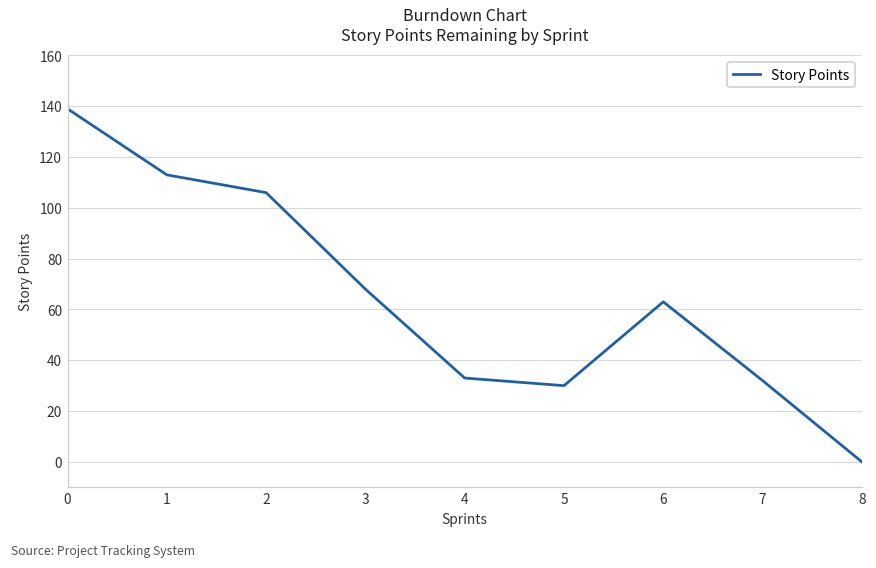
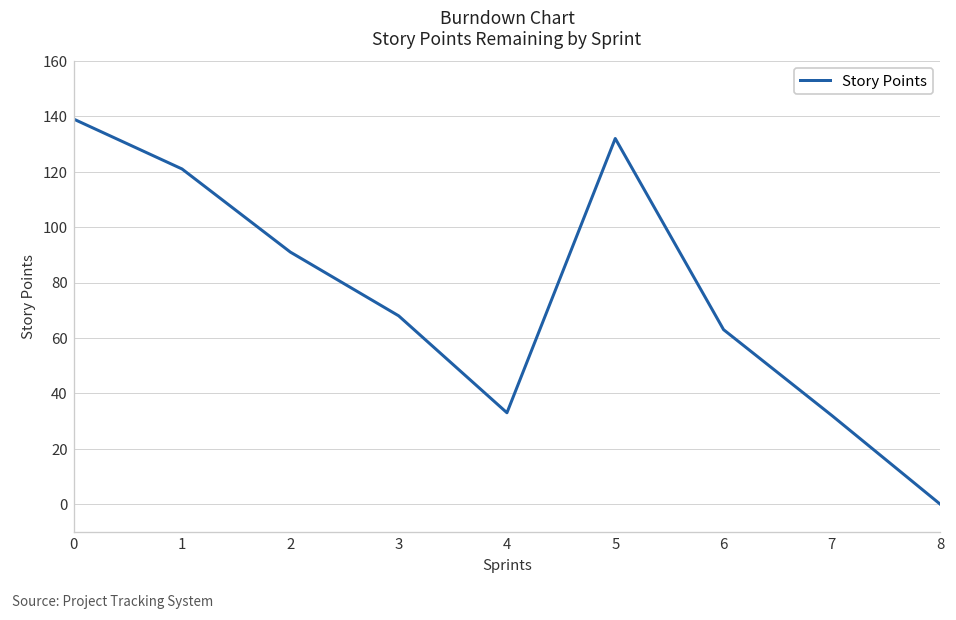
  {
    "0": 139,
-   "1": 113,
-   "2": 106,
+   "1": 121,
+   "2": 91,
    "3": 68,
    "4": 33,
-   "5": 30,
+   "5": 132,
    "6": 63,
    "7": 32,
    "8": 0
  }
